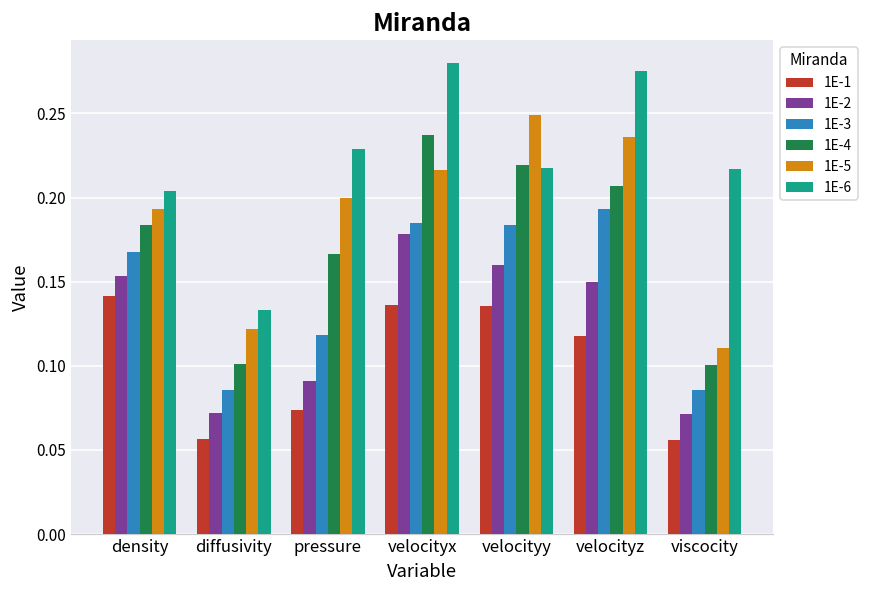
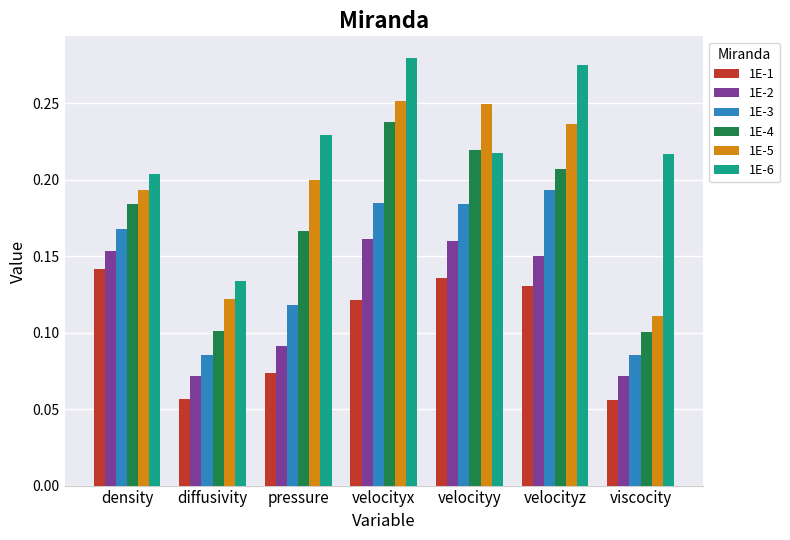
  {
    "1E-1": {
      "density": 0.142,
      "diffusivity": 0.056,
      "pressure": 0.074,
-     "velocityx": 0.136,
+     "velocityx": 0.121,
      "velocityy": 0.135,
-     "velocityz": 0.118,
+     "velocityz": 0.130,
      "viscocity": 0.056
    },
    "1E-2": {
      "density": 0.154,
      "diffusivity": 0.072,
      "pressure": 0.091,
-     "velocityx": 0.178,
+     "velocityx": 0.161,
      "velocityy": 0.160,
      "velocityz": 0.150,
      "viscocity": 0.071
    },
    "1E-3": {
      "density": 0.167,
      "diffusivity": 0.086,
      "pressure": 0.118,
      "velocityx": 0.185,
      "velocityy": 0.184,
      "velocityz": 0.193,
      "viscocity": 0.086
    },
    "1E-4": {
      "density": 0.184,
      "diffusivity": 0.101,
      "pressure": 0.166,
      "velocityx": 0.237,
      "velocityy": 0.219,
      "velocityz": 0.207,
      "viscocity": 0.100
    },
    "1E-5": {
      "density": 0.193,
      "diffusivity": 0.122,
      "pressure": 0.200,
-     "velocityx": 0.216,
+     "velocityx": 0.251,
      "velocityy": 0.249,
      "velocityz": 0.236,
      "viscocity": 0.111
    },
    "1E-6": {
      "density": 0.204,
      "diffusivity": 0.133,
      "pressure": 0.229,
      "velocityx": 0.280,
      "velocityy": 0.218,
      "velocityz": 0.275,
      "viscocity": 0.217
    }
  }
